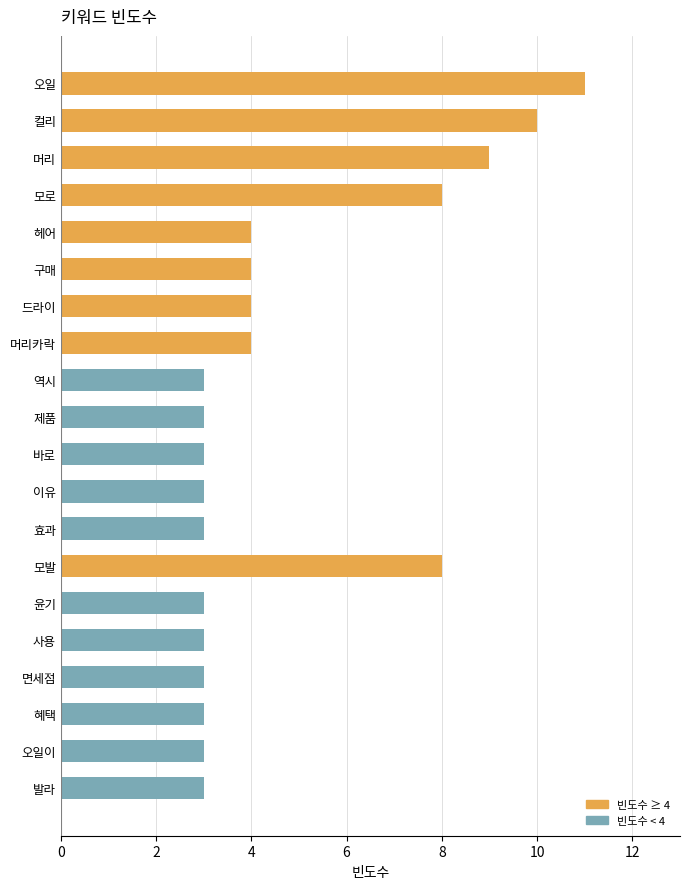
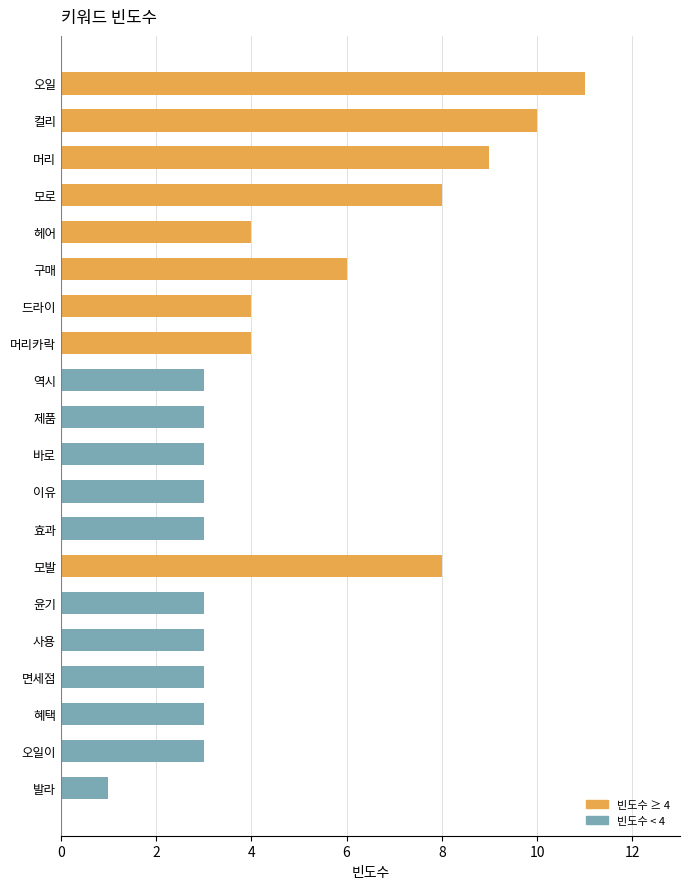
  {
    "오일": 11,
    "컬리": 10,
    "머리": 9,
    "모로": 8,
    "헤어": 4,
-   "구매": 4,
+   "구매": 6,
    "드라이": 4,
    "머리카락": 4,
    "역시": 3,
    "제품": 3,
    "바로": 3,
    "이유": 3,
    "효과": 3,
    "모발": 8,
    "윤기": 3,
    "사용": 3,
    "면세점": 3,
    "혜택": 3,
    "오일이": 3,
-   "발라": 3
+   "발라": 1
  }
